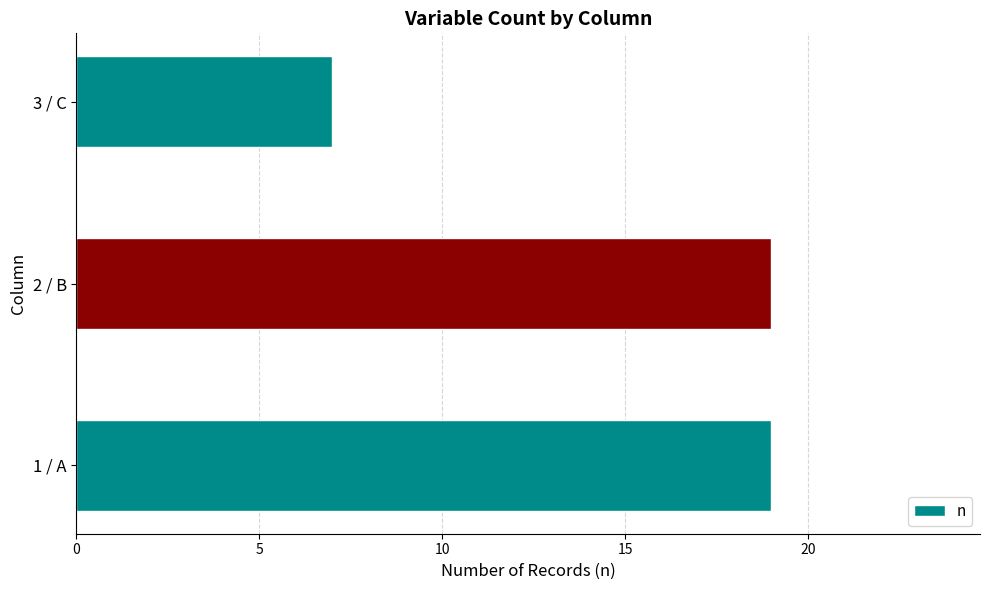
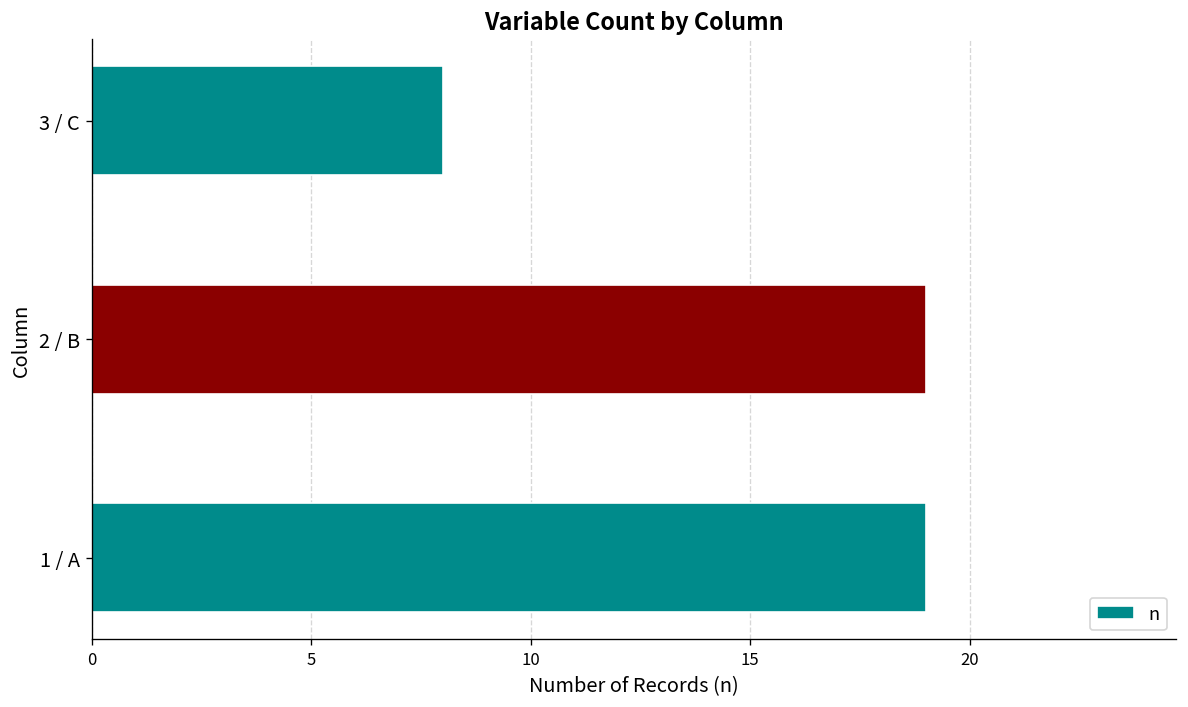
  {
-   "3 / C": 7,
+   "3 / C": 8,
    "2 / B": 19,
    "1 / A": 19
  }
